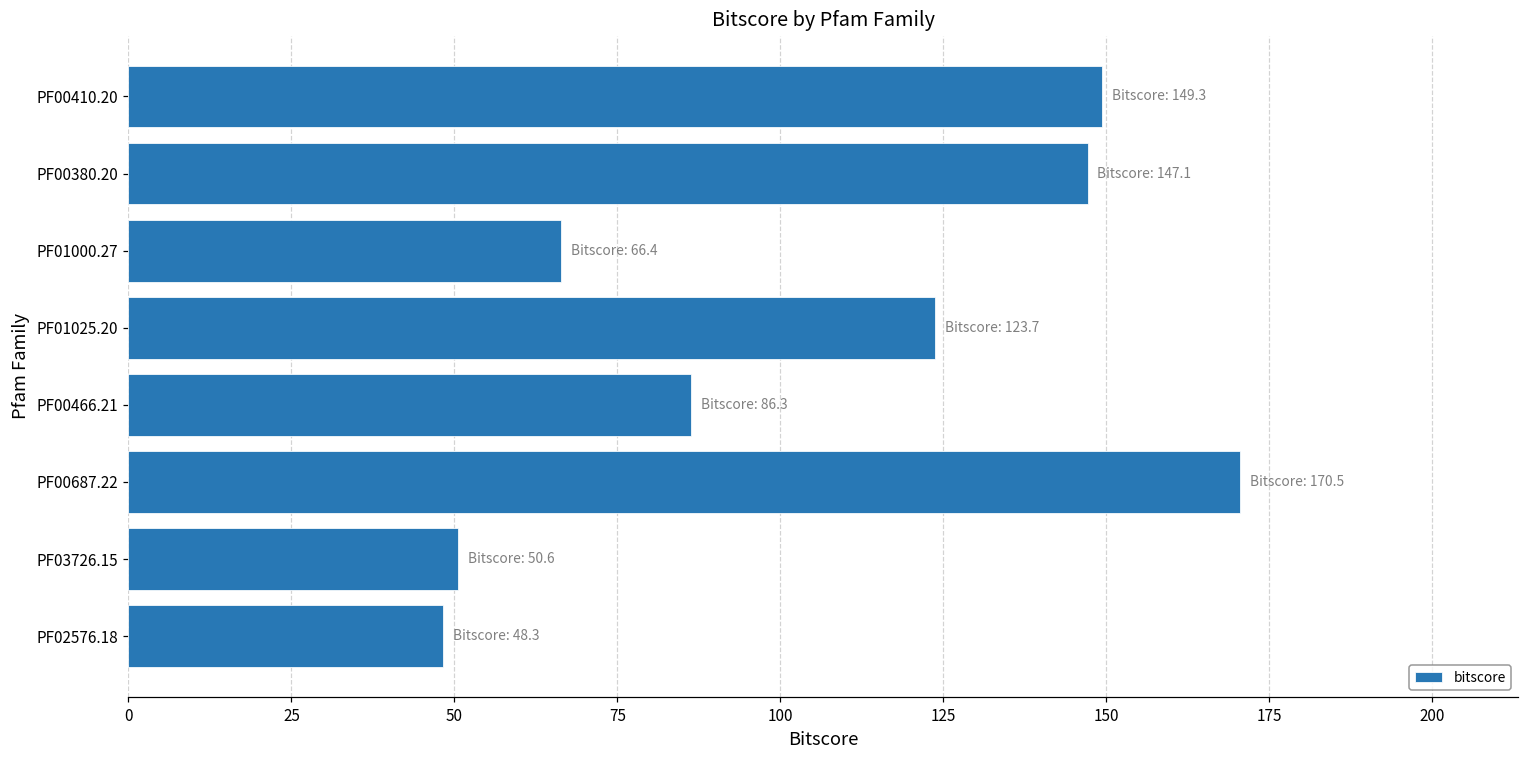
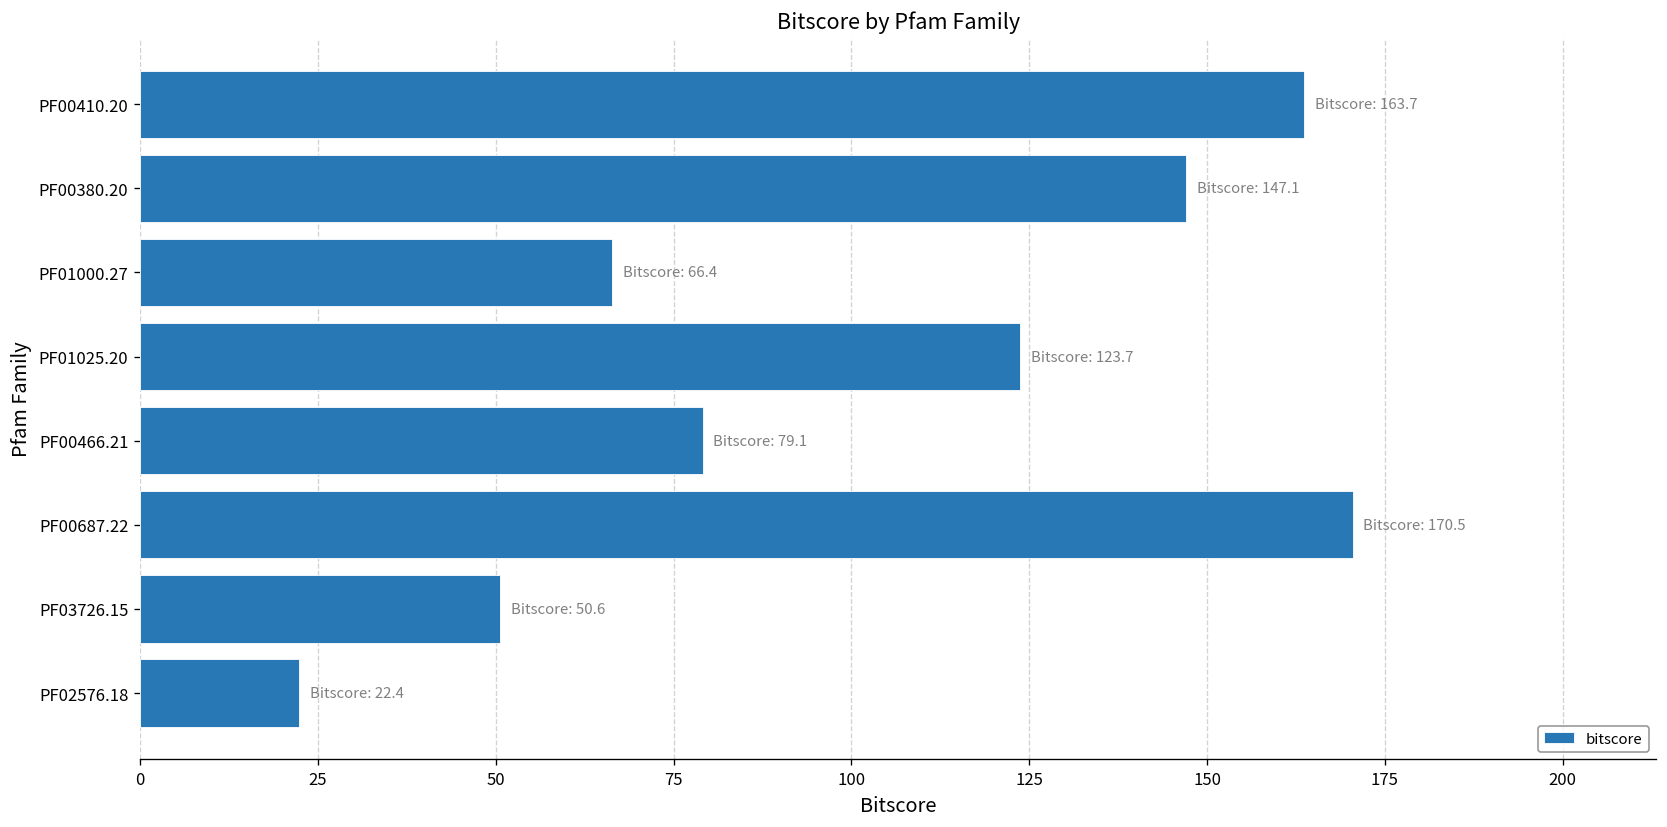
  {
-   "PF00410.20": 149.3,
+   "PF00410.20": 163.7,
    "PF00380.20": 147.1,
    "PF01000.27": 66.4,
    "PF01025.20": 123.7,
-   "PF00466.21": 86.3,
+   "PF00466.21": 79.1,
    "PF00687.22": 170.5,
    "PF03726.15": 50.6,
-   "PF02576.18": 48.3
+   "PF02576.18": 22.4
  }
